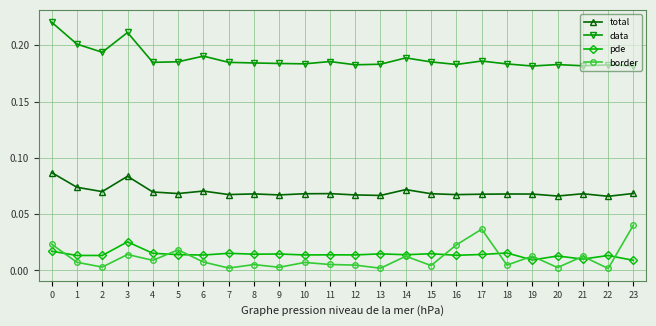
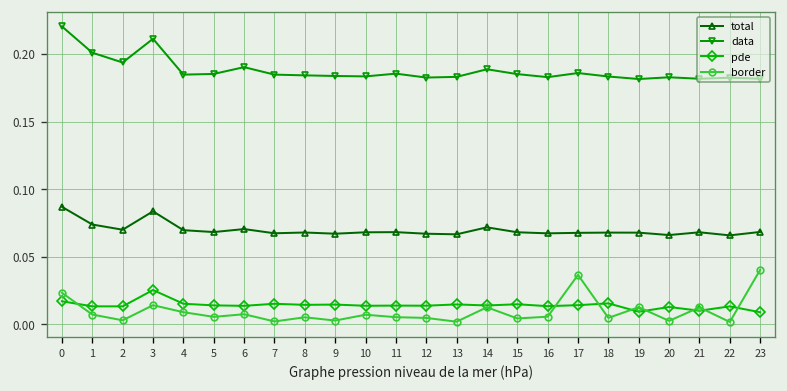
  {
    "border": {
      "0": 0.023,
      "1": 0.007,
      "2": 0.003,
      "3": 0.014,
      "4": 0.009,
-     "5": 0.018,
+     "5": 0.006,
      "6": 0.007,
      "7": 0.002,
      "8": 0.005,
      "9": 0.003,
      "10": 0.007,
      "11": 0.005,
      "12": 0.005,
      "13": 0.002,
      "15": 0.004,
-     "16": 0.023,
+     "16": 0.006,
      "17": 0.037,
      "18": 0.005,
      "19": 0.013,
      "20": 0.003,
      "21": 0.013,
      "22": 0.002,
      "23": 0.040
    }
  }
